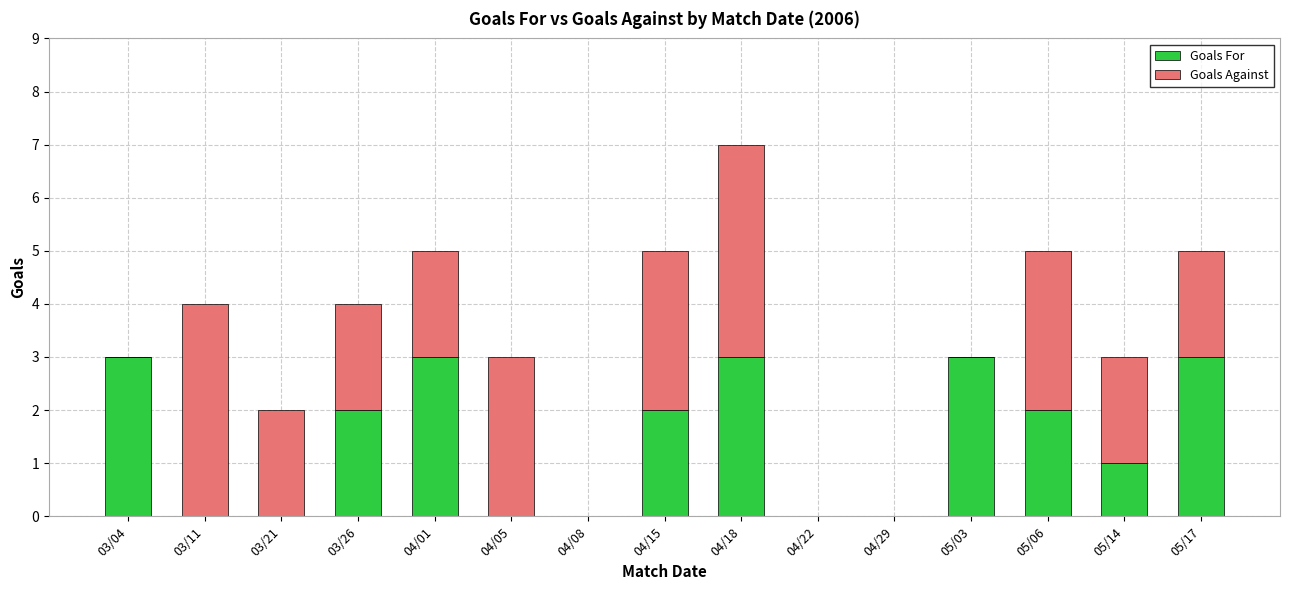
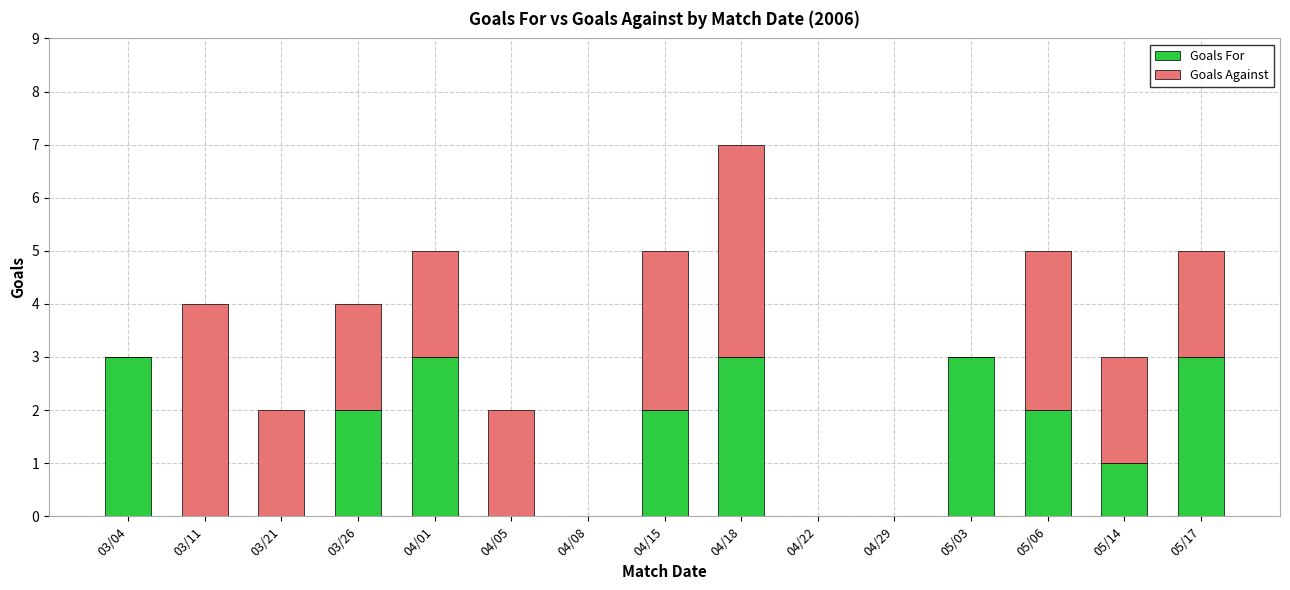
  {
    "Goals For": {
      "03/04": 3,
      "03/11": 0,
      "03/21": 0,
      "03/26": 2,
      "04/01": 3,
      "04/05": 0,
      "04/08": 0,
      "04/15": 2,
      "04/18": 3,
      "04/22": 0,
      "04/29": 0,
      "05/03": 3,
      "05/06": 2,
      "05/14": 1,
      "05/17": 3
    },
    "Goals Against": {
      "03/04": 0,
      "03/11": 4,
      "03/21": 2,
      "03/26": 2,
      "04/01": 2,
-     "04/05": 3,
+     "04/05": 2,
      "04/08": 0,
      "04/15": 3,
      "04/18": 4,
      "04/22": 0,
      "04/29": 0,
      "05/03": 0,
      "05/06": 3,
      "05/14": 2,
      "05/17": 2
    }
  }
